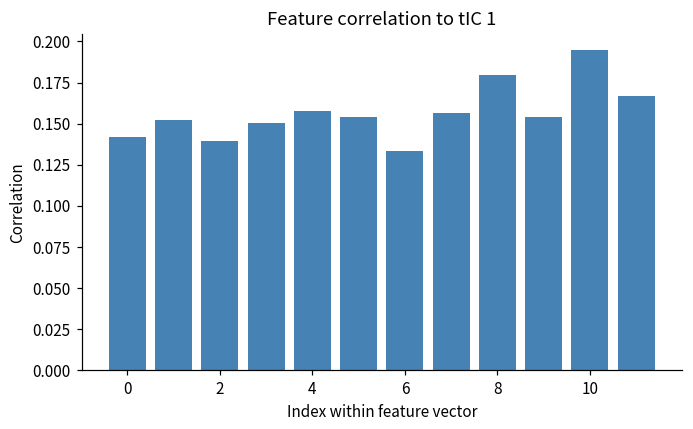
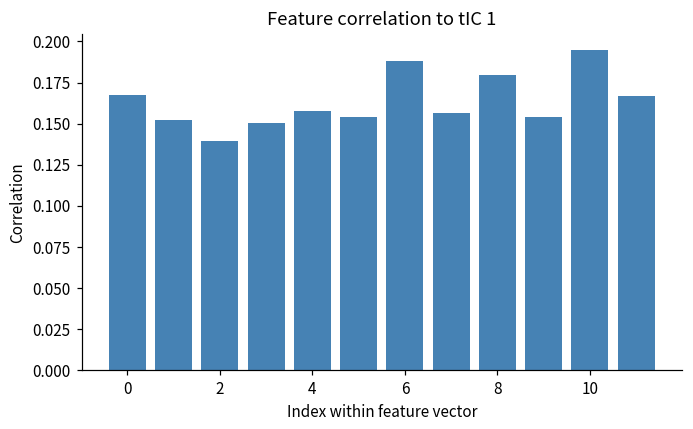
  {
-   "0": 0.142,
+   "0": 0.167,
    "2": 0.139,
    "4": 0.158,
-   "6": 0.133,
+   "6": 0.188,
    "8": 0.180,
    "10": 0.195
  }
